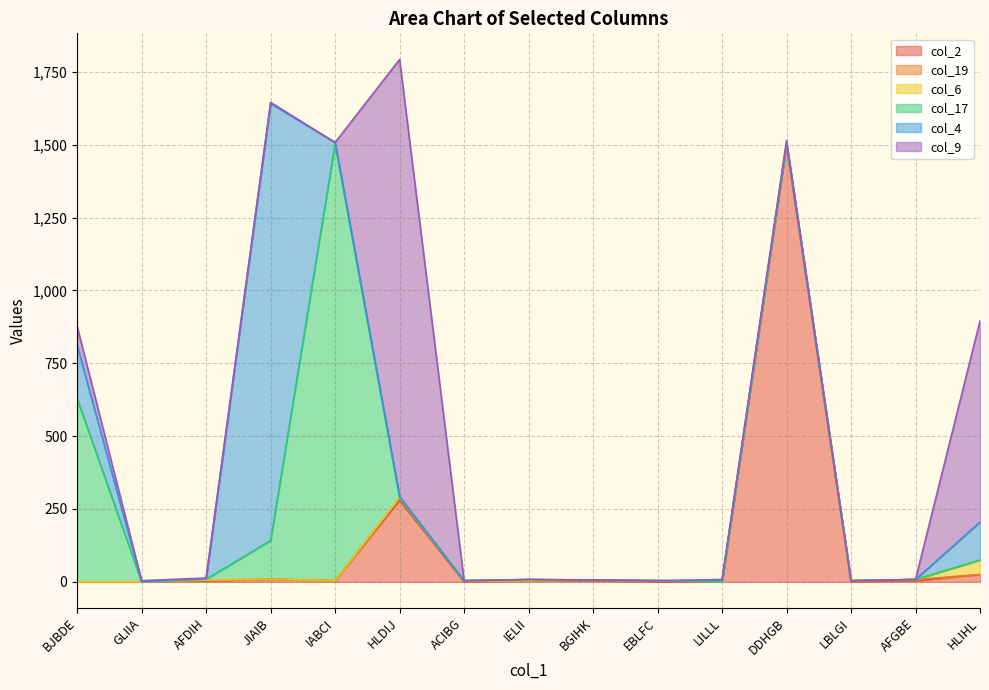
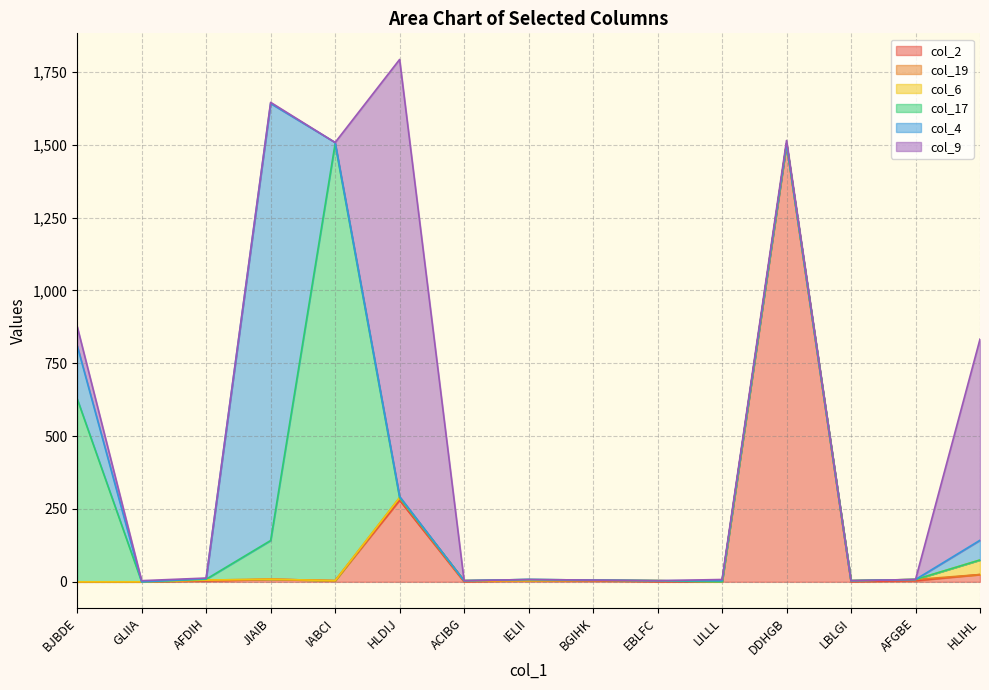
  {
    "col_17": {
      "BJBDE": "630",
      "JIAIB": "130"
    },
    "col_4": {
      "BJBDE": "180",
-     "HLIHL": "130"
+     "HLIHL": "70"
    },
    "col_9": {
      "BJBDE": "70",
      "HLDIJ": "1,500",
      "DDHGB": "10",
      "HLIHL": "690"
    }
  }
